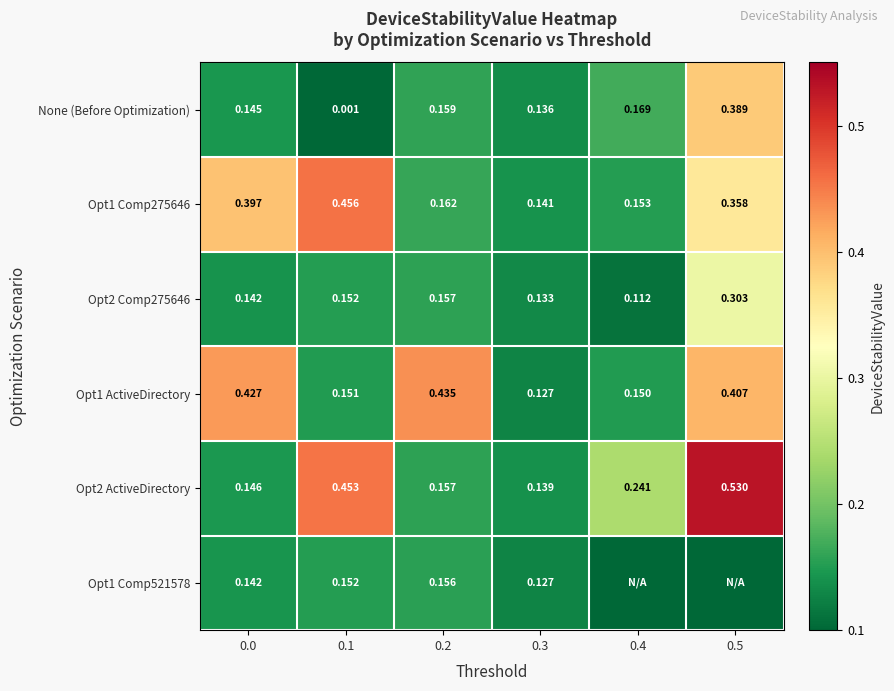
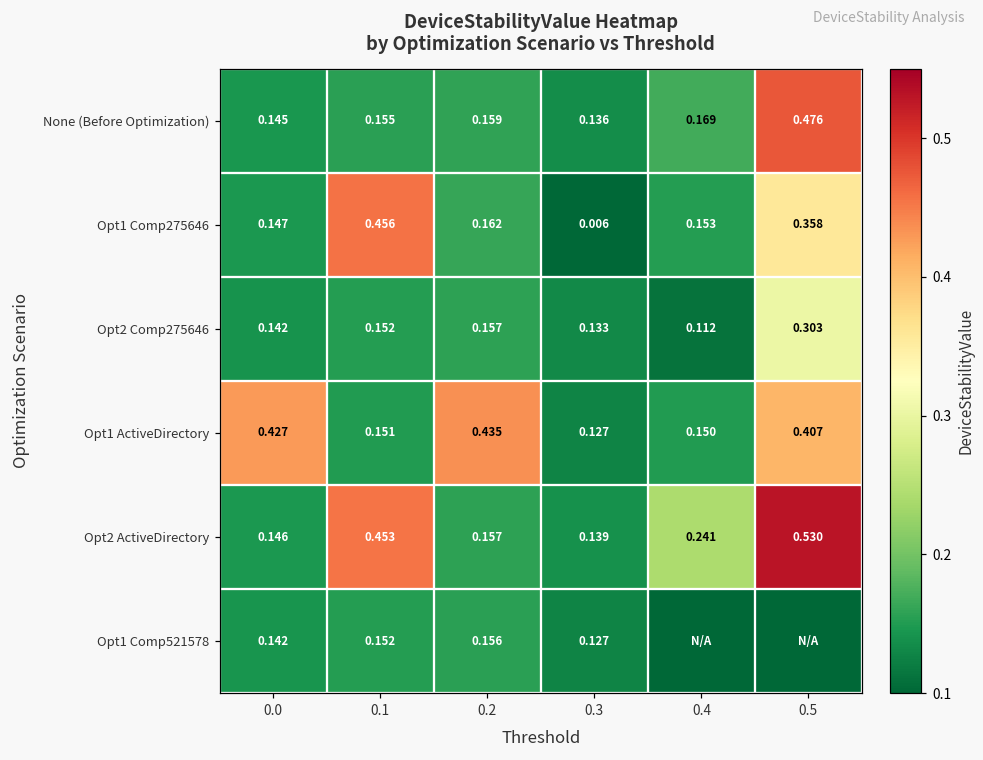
  {
    "None (Before Optimization)": {
      "0.0": 0.145,
-     "0.1": 0.001,
+     "0.1": 0.155,
      "0.2": 0.159,
      "0.3": 0.136,
      "0.4": 0.169,
-     "0.5": 0.389
+     "0.5": 0.476
    },
    "Opt1 Comp275646": {
-     "0.0": 0.397,
+     "0.0": 0.147,
      "0.1": 0.456,
      "0.2": 0.162,
-     "0.3": 0.141,
+     "0.3": 0.006,
      "0.4": 0.153,
      "0.5": 0.358
    },
    "Opt2 Comp275646": {
      "0.0": 0.142,
      "0.1": 0.152,
      "0.2": 0.157,
      "0.3": 0.133,
      "0.4": 0.112,
      "0.5": 0.303
    },
    "Opt1 ActiveDirectory": {
      "0.0": 0.427,
      "0.1": 0.151,
      "0.2": 0.435,
      "0.3": 0.127,
      "0.4": 0.150,
      "0.5": 0.407
    },
    "Opt2 ActiveDirectory": {
      "0.0": 0.146,
      "0.1": 0.453,
      "0.2": 0.157,
      "0.3": 0.139,
      "0.4": 0.241,
      "0.5": 0.530
    },
    "Opt1 Comp521578": {
      "0.0": 0.142,
      "0.1": 0.152,
      "0.2": 0.156,
      "0.3": 0.127
    }
  }
